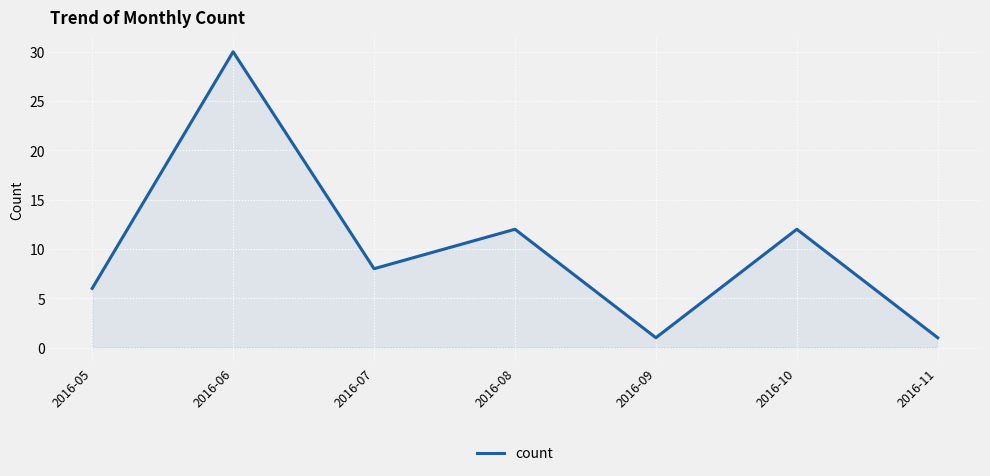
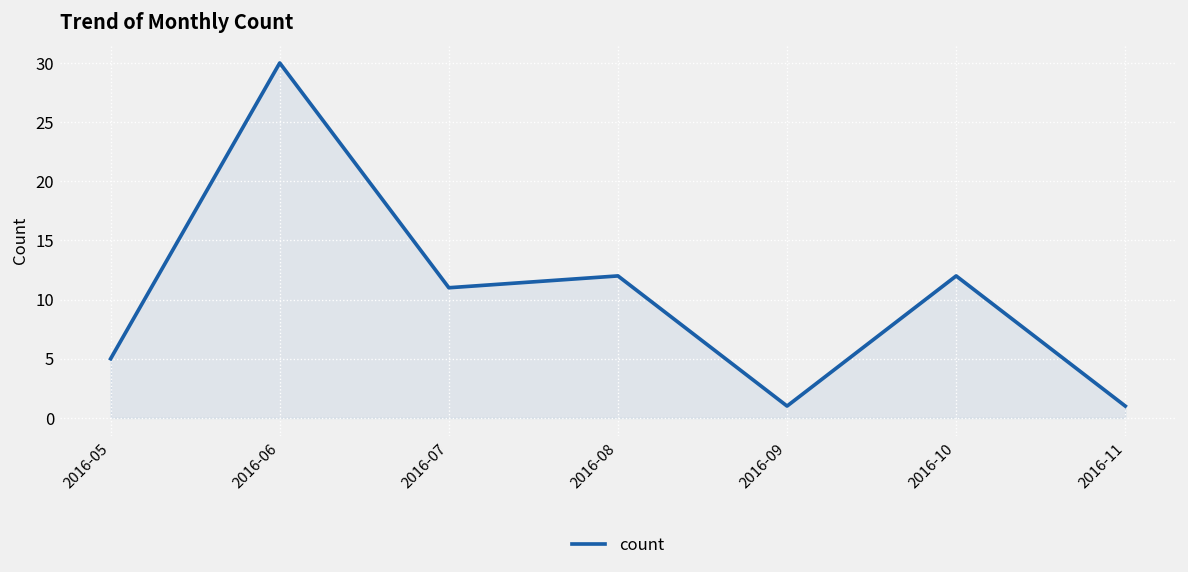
  {
-   "2016-05": 6,
+   "2016-05": 5,
    "2016-06": 30,
-   "2016-07": 8,
+   "2016-07": 11,
    "2016-08": 12,
    "2016-09": 1,
    "2016-10": 12,
    "2016-11": 1
  }
